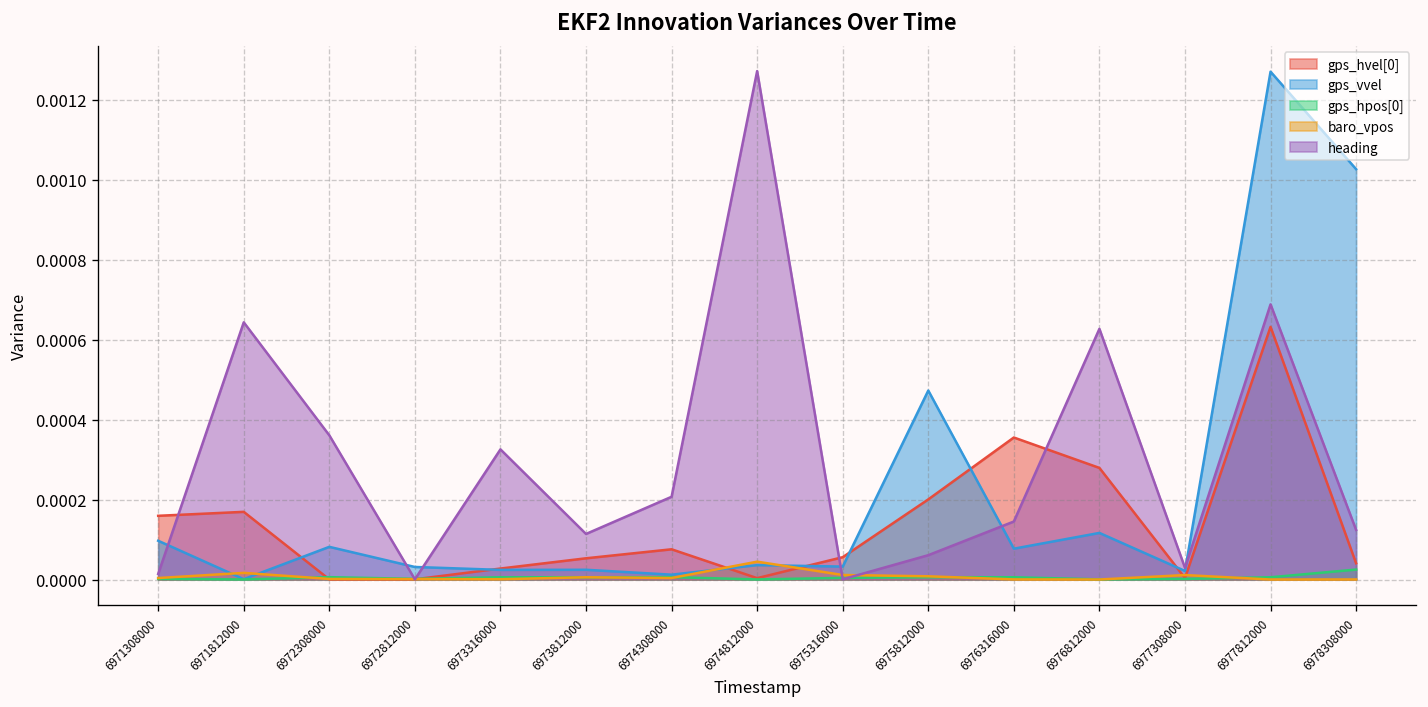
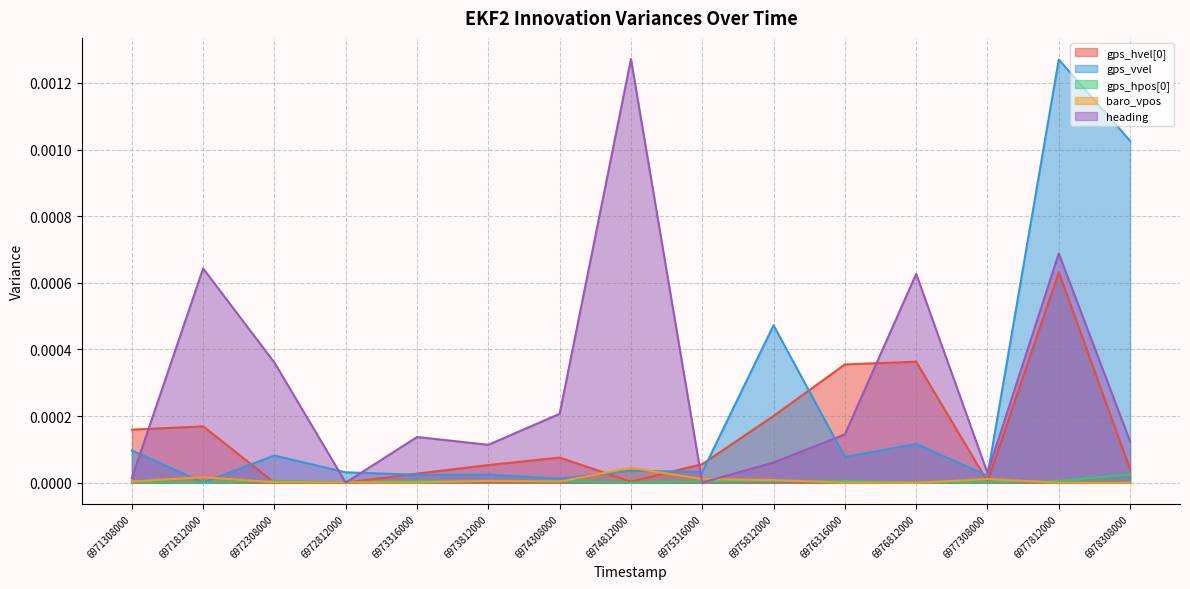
  {
    "gps_hvel[0]": {
      "6971308000": 0.00016,
      "6971812000": 0.00017,
      "6973812000": 0.00005,
      "6974308000": 0.00008,
      "6975316000": 0.00006,
      "6975812000": 0.00020,
      "6976316000": 0.00036,
-     "6976812000": 0.00028,
+     "6976812000": 0.00036,
      "6977812000": 0.00063,
      "6978308000": 0.00004
    },
    "gps_vvel": {
      "6971308000": 0.00010,
      "6972308000": 0.00008,
      "6972812000": 0.00003,
      "6973812000": 0.00002,
      "6974812000": 0.00004,
      "6975316000": 0.00003,
      "6975812000": 0.00047,
      "6976316000": 0.00008,
      "6976812000": 0.00012,
      "6977308000": 0.00002,
      "6977812000": 0.00127,
      "6978308000": 0.00103
    },
    "gps_hpos[0]": {
      "6978308000": 0.00002
    },
    "baro_vpos": {
      "6971812000": 0.00002,
      "6974812000": 0.00004,
      "6978308000": 0.00000
    },
    "heading": {
      "6971308000": 0.00001,
      "6971812000": 0.00064,
      "6972308000": 0.00036,
-     "6973316000": 0.00033,
+     "6973316000": 0.00014,
      "6973812000": 0.00011,
      "6974308000": 0.00021,
      "6974812000": 0.00127,
      "6975812000": 0.00006,
      "6976316000": 0.00015,
      "6976812000": 0.00063,
      "6977308000": 0.00003,
      "6977812000": 0.00069,
      "6978308000": 0.00012
    }
  }
